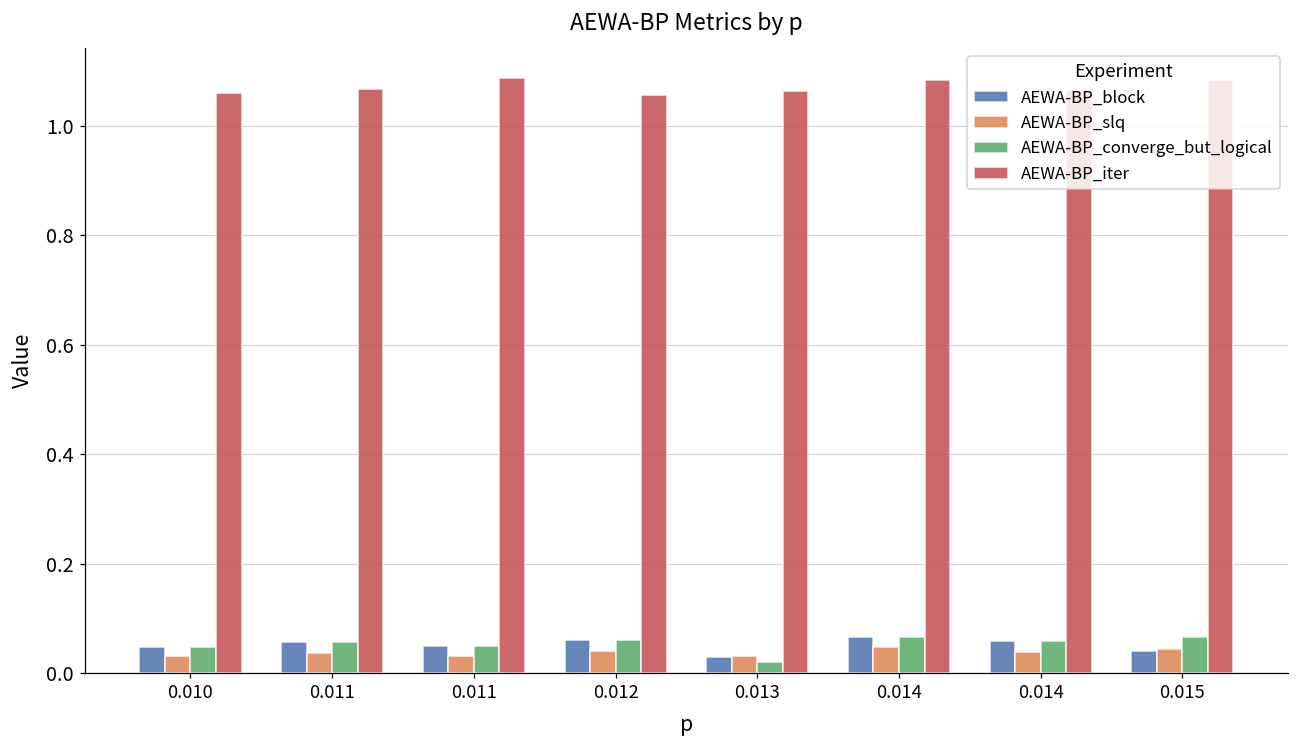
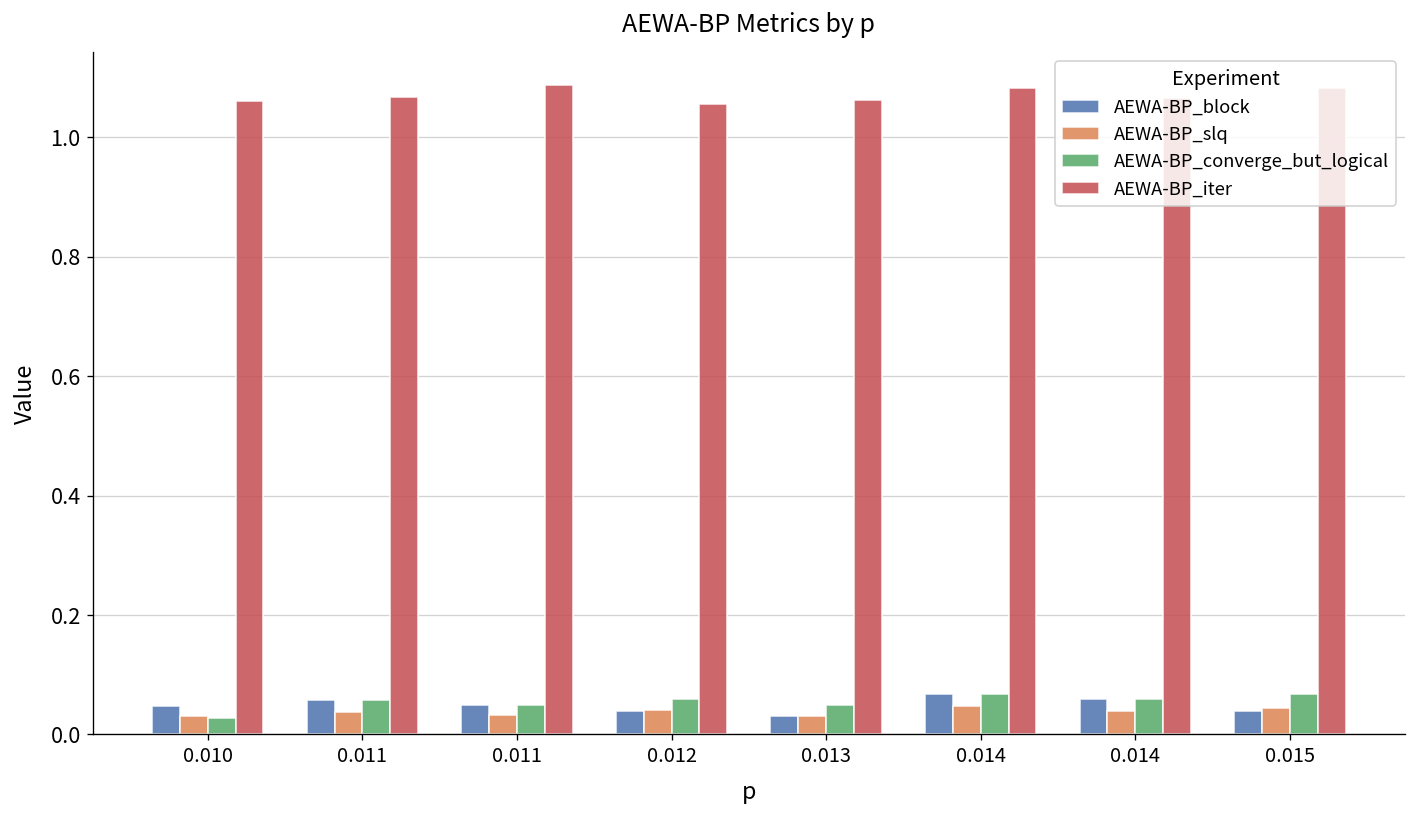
  {
    "AEWA-BP_block": {
      "0.010": 0.05,
-     "0.012": 0.06,
+     "0.012": 0.04,
      "0.013": 0.03,
      "0.015": 0.04
    },
    "AEWA-BP_converge_but_logical": {
-     "0.010": 0.05,
+     "0.010": 0.03,
      "0.012": 0.06,
-     "0.013": 0.02,
+     "0.013": 0.05,
      "0.015": 0.07
    }
  }
